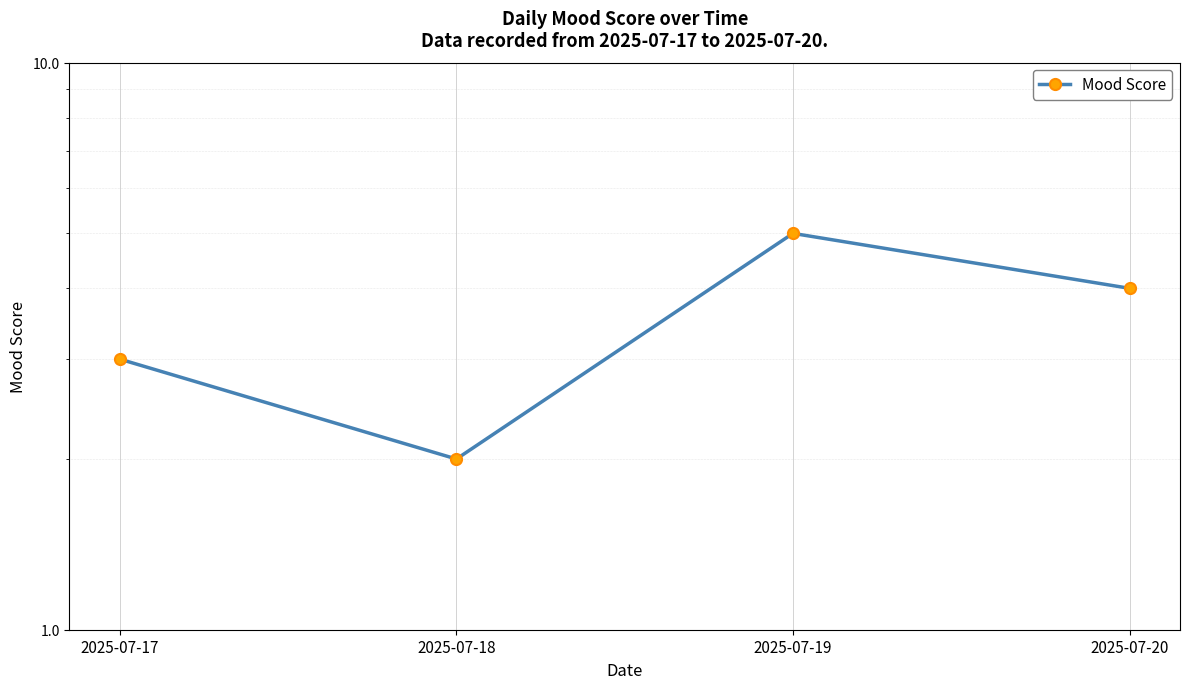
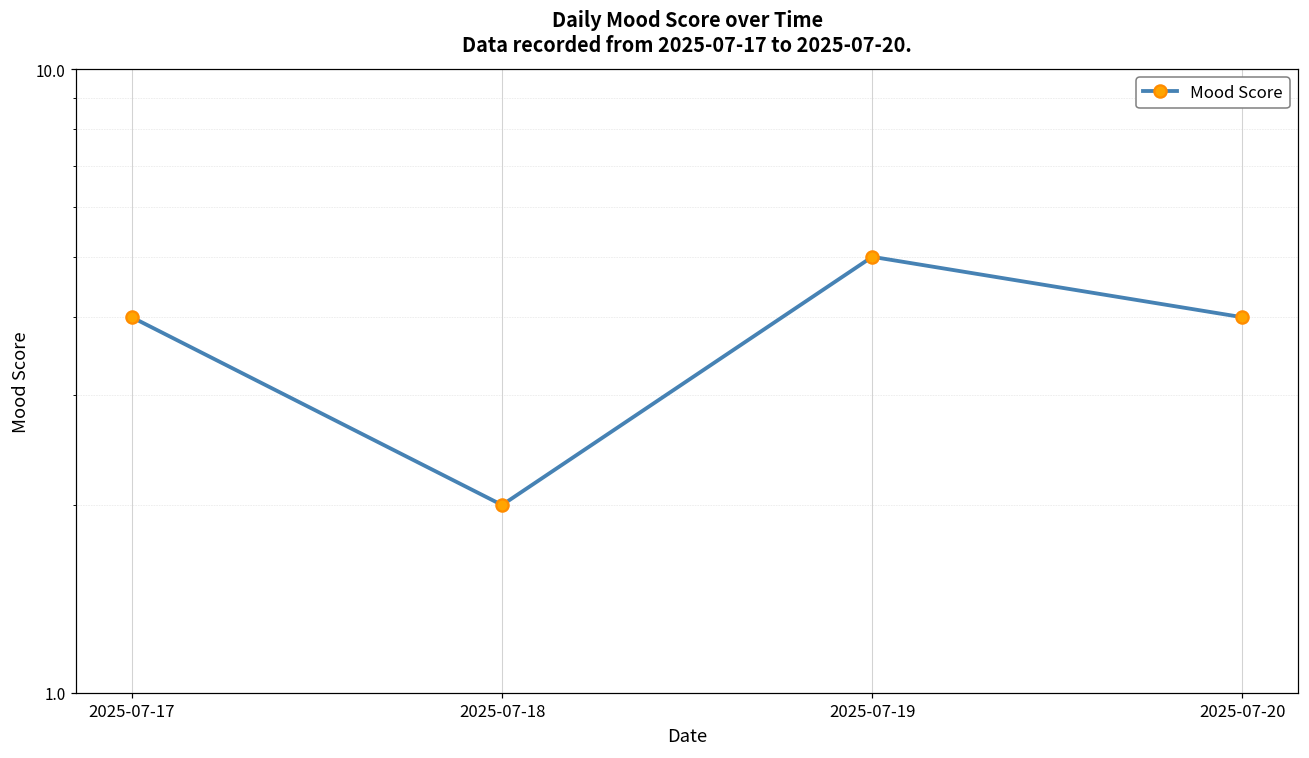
  {
-   "2025-07-17": 3,
+   "2025-07-17": 4,
    "2025-07-18": 2,
    "2025-07-19": 5,
    "2025-07-20": 4
  }
